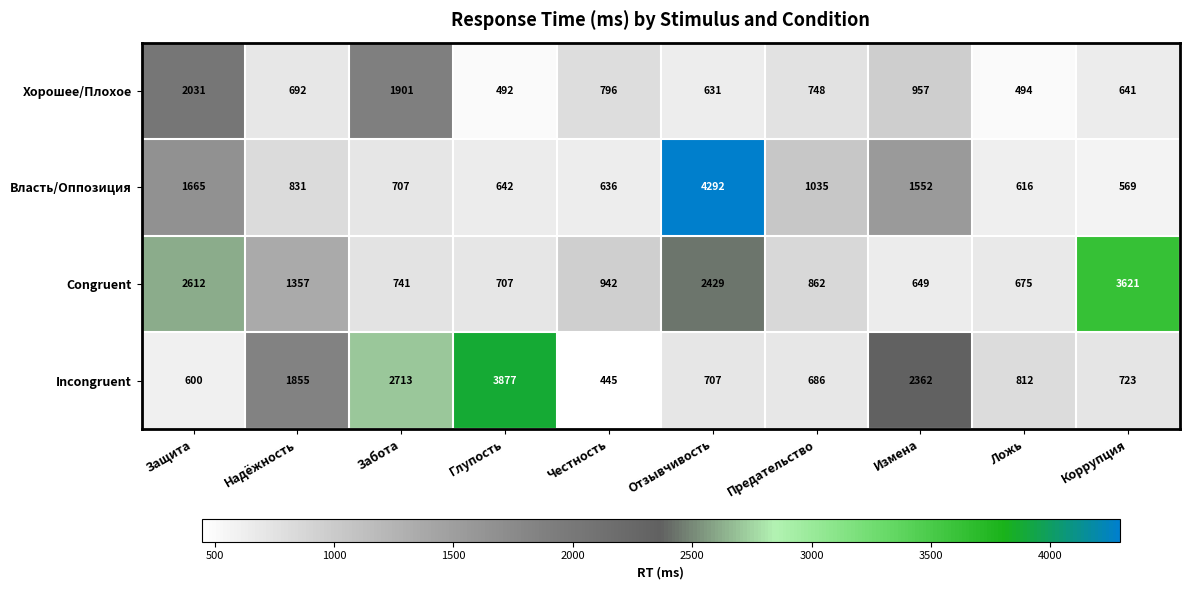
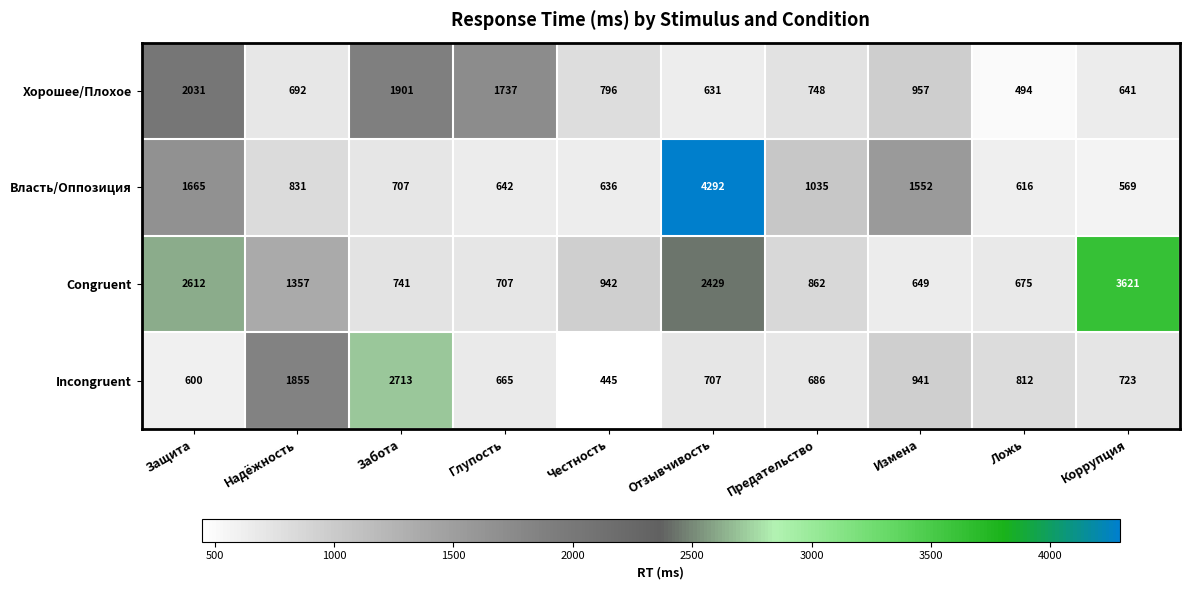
  {
    "Хорошее/Плохое": {
      "Защита": 2031,
      "Надёжность": 692,
      "Забота": 1901,
-     "Глупость": 492,
+     "Глупость": 1737,
      "Честность": 796,
      "Отзывчивость": 631,
      "Предательство": 748,
      "Измена": 957,
      "Ложь": 494,
      "Коррупция": 641
    },
    "Власть/Оппозиция": {
      "Защита": 1665,
      "Надёжность": 831,
      "Забота": 707,
      "Глупость": 642,
      "Честность": 636,
      "Отзывчивость": 4292,
      "Предательство": 1035,
      "Измена": 1552,
      "Ложь": 616,
      "Коррупция": 569
    },
    "Congruent": {
      "Защита": 2612,
      "Надёжность": 1357,
      "Забота": 741,
      "Глупость": 707,
      "Честность": 942,
      "Отзывчивость": 2429,
      "Предательство": 862,
      "Измена": 649,
      "Ложь": 675,
      "Коррупция": 3621
    },
    "Incongruent": {
      "Защита": 600,
      "Надёжность": 1855,
      "Забота": 2713,
-     "Глупость": 3877,
+     "Глупость": 665,
      "Честность": 445,
      "Отзывчивость": 707,
      "Предательство": 686,
-     "Измена": 2362,
+     "Измена": 941,
      "Ложь": 812,
      "Коррупция": 723
    }
  }
